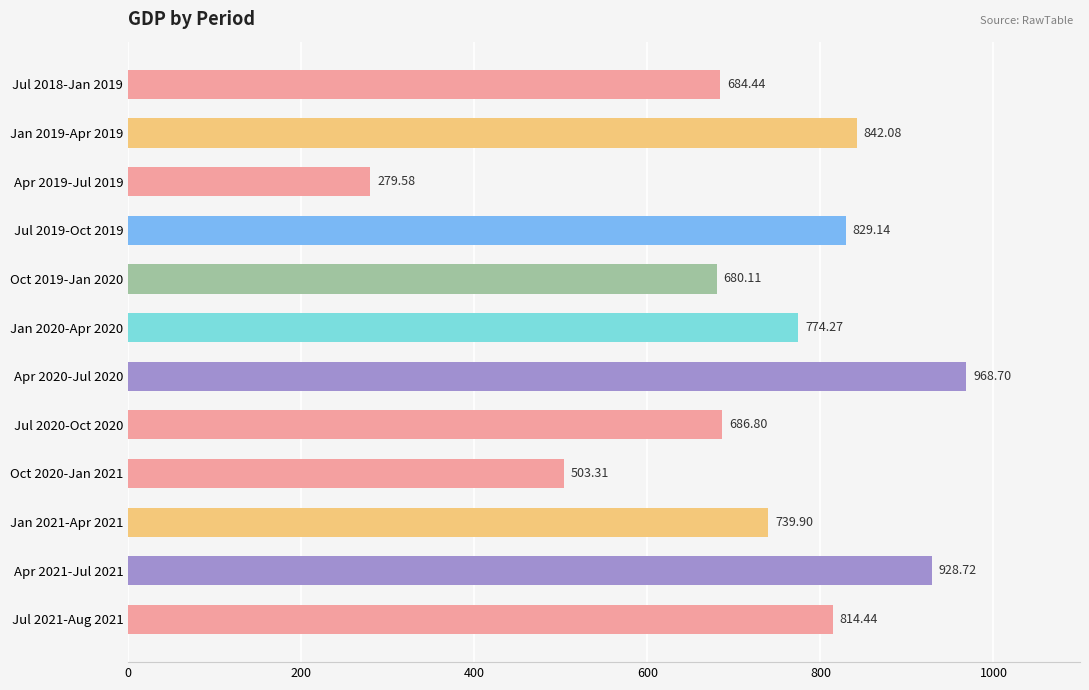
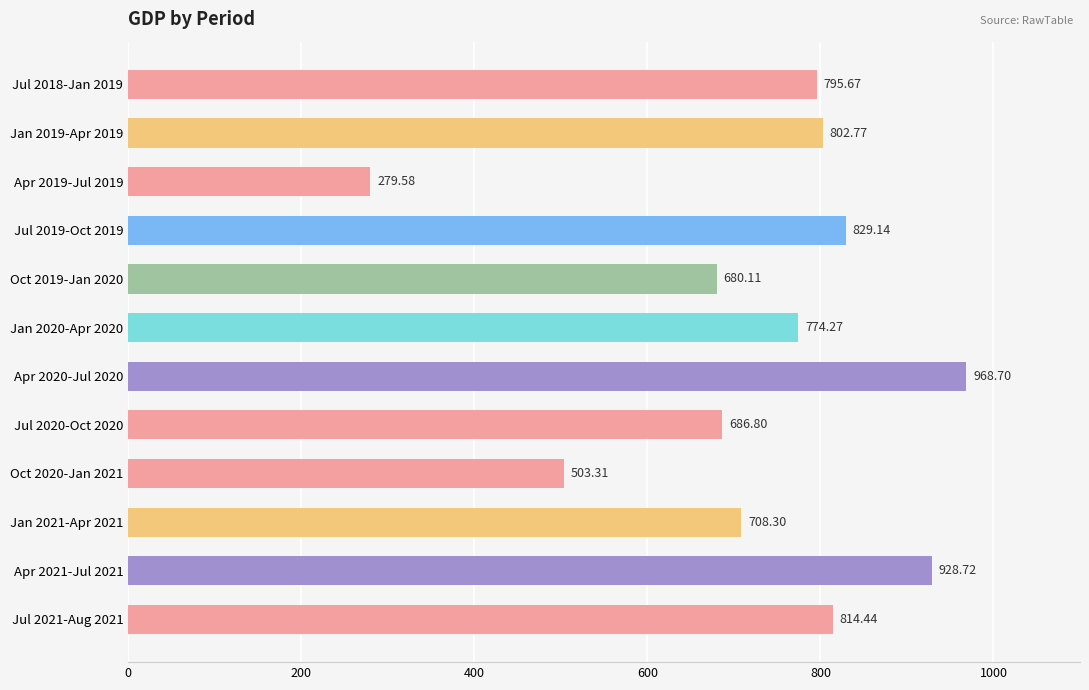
  {
-   "Jul 2018-Jan 2019": 684.44,
-   "Jan 2019-Apr 2019": 842.08,
+   "Jul 2018-Jan 2019": 795.67,
+   "Jan 2019-Apr 2019": 802.77,
    "Apr 2019-Jul 2019": 279.58,
    "Jul 2019-Oct 2019": 829.14,
    "Oct 2019-Jan 2020": 680.11,
    "Jan 2020-Apr 2020": 774.27,
    "Apr 2020-Jul 2020": 968.70,
    "Jul 2020-Oct 2020": 686.80,
    "Oct 2020-Jan 2021": 503.31,
-   "Jan 2021-Apr 2021": 739.90,
+   "Jan 2021-Apr 2021": 708.30,
    "Apr 2021-Jul 2021": 928.72,
    "Jul 2021-Aug 2021": 814.44
  }
